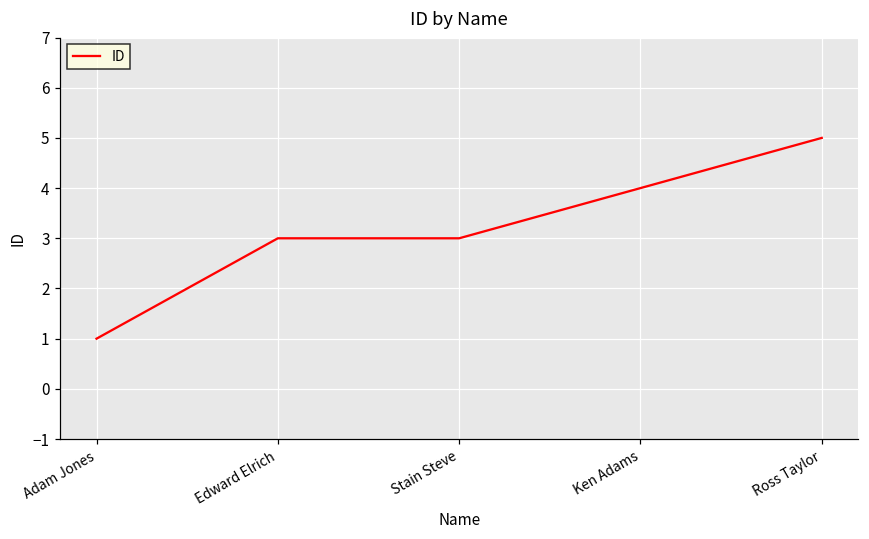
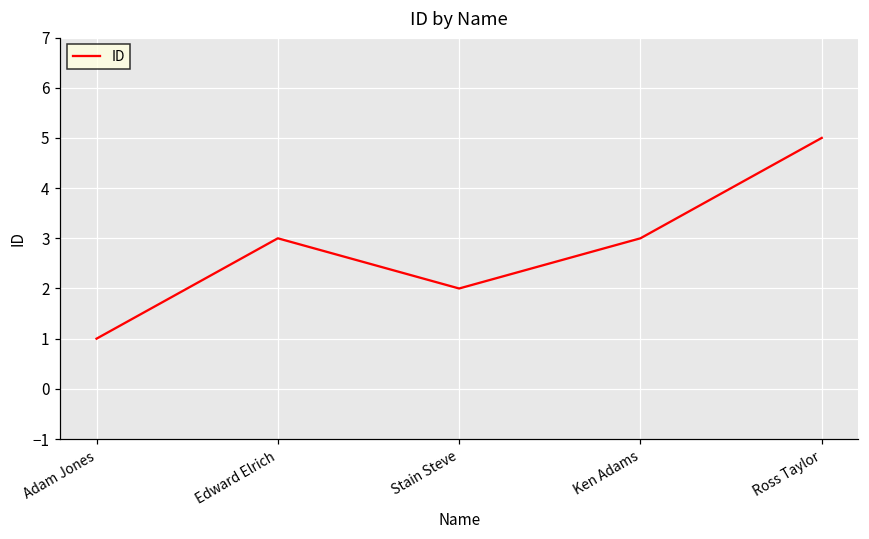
  {
    "Adam Jones": 1,
    "Edward Elrich": 3,
-   "Stain Steve": 3,
-   "Ken Adams": 4,
+   "Stain Steve": 2,
+   "Ken Adams": 3,
    "Ross Taylor": 5
  }
